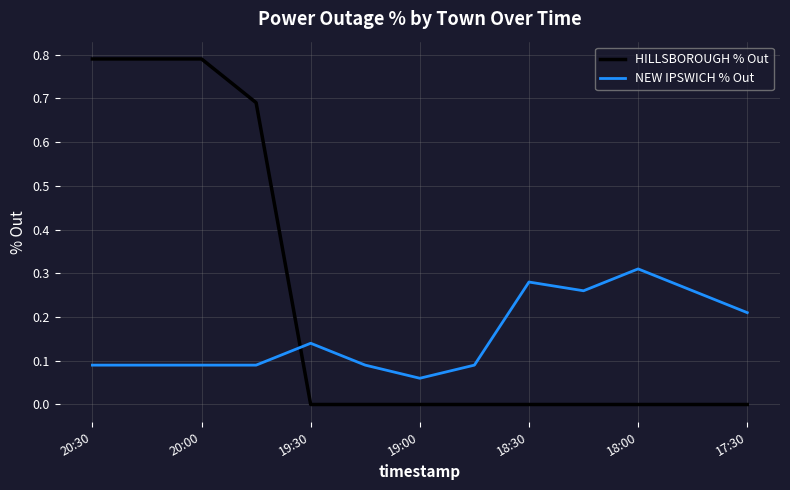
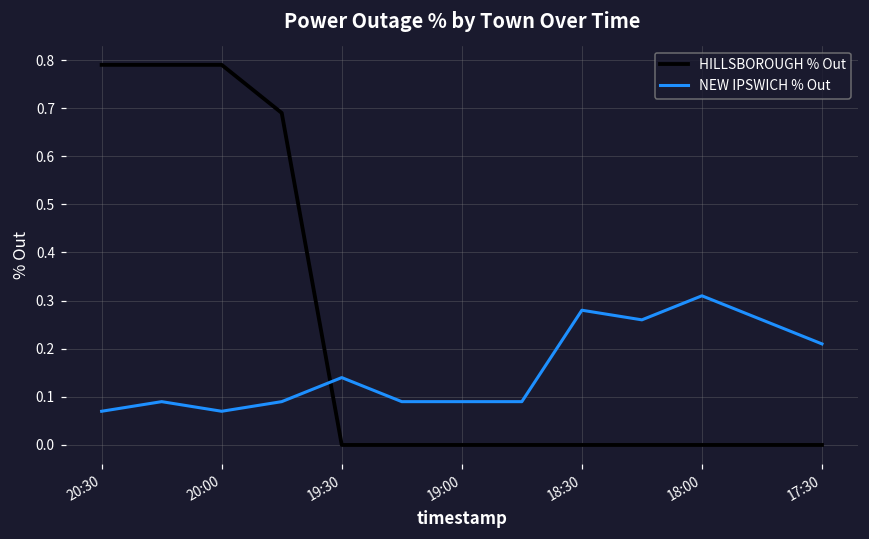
  {
    "HILLSBOROUGH % Out": {
      "20:30": 0.79,
      "20:00": 0.79,
      "19:30": 0.00,
      "19:00": 0.00,
      "18:30": 0.00,
      "18:00": 0.00,
      "17:30": 0.00
    },
    "NEW IPSWICH % Out": {
-     "20:30": 0.09,
-     "20:00": 0.09,
+     "20:30": 0.07,
+     "20:00": 0.07,
      "19:30": 0.14,
-     "19:00": 0.06,
+     "19:00": 0.09,
      "18:30": 0.28,
      "18:00": 0.31,
      "17:30": 0.21
    }
  }
